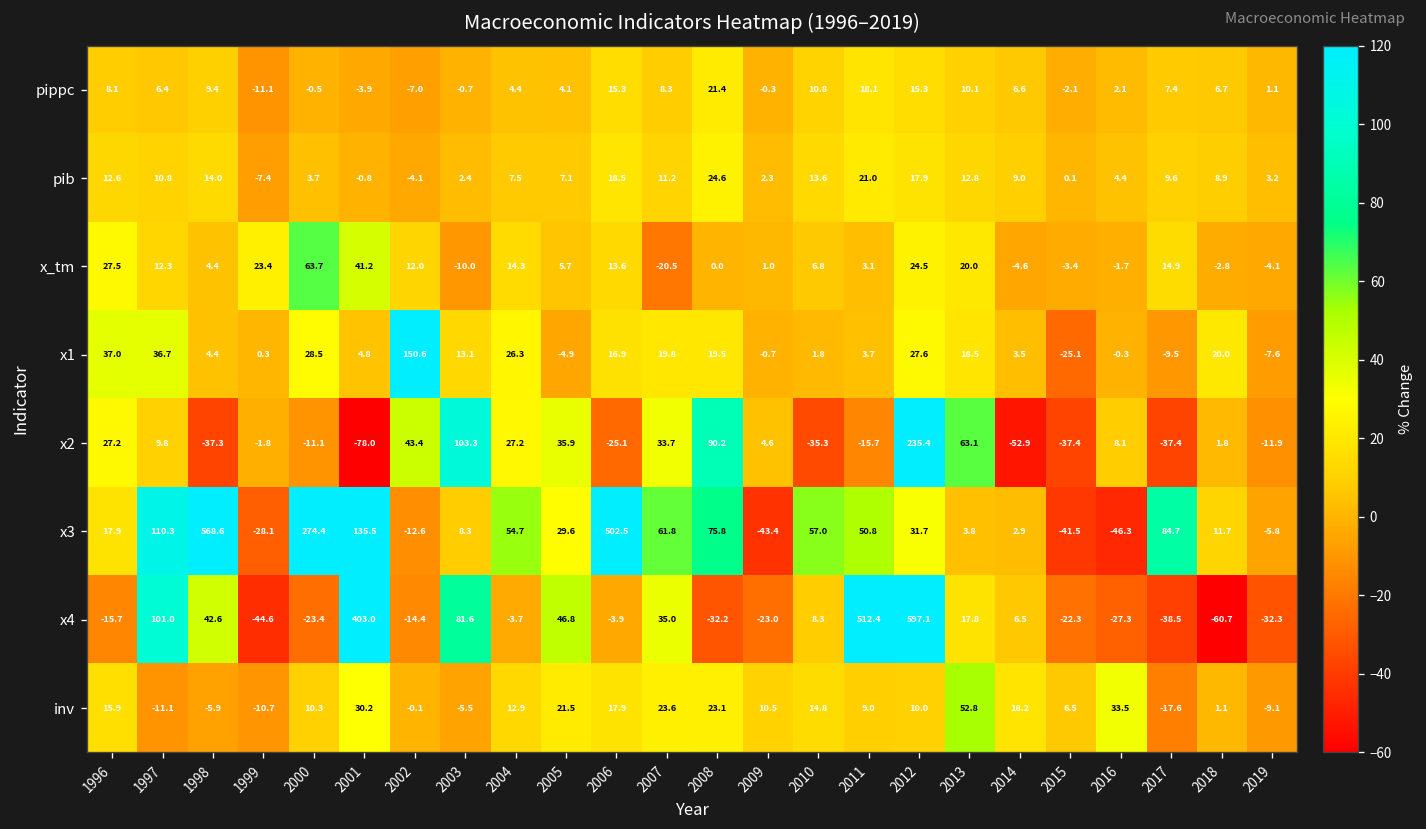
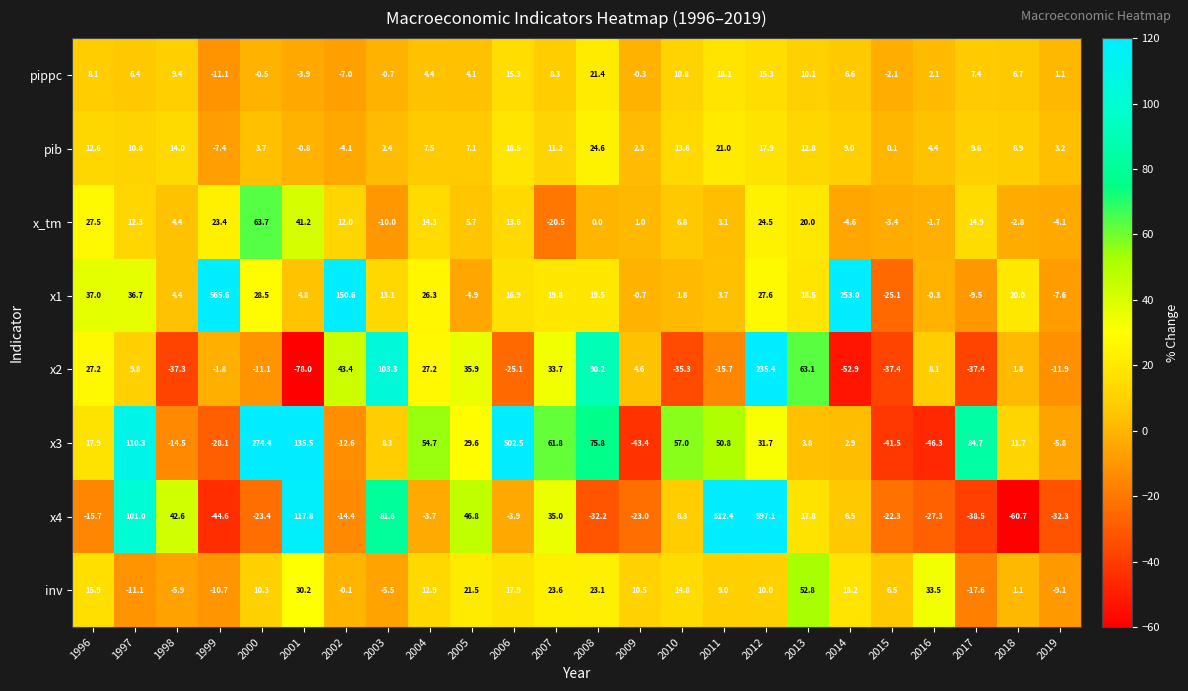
  {
    "pippc": {
      "1996": 8.1,
      "1997": 6.4,
      "1998": 9.4,
      "1999": -11.1,
      "2000": -0.5,
      "2001": -3.9,
      "2002": -7.0,
      "2003": -0.7,
      "2004": 4.4,
      "2005": 4.1,
      "2006": 15.3,
      "2007": 8.3,
      "2008": 21.4,
      "2009": -0.3,
      "2010": 10.8,
      "2011": 18.1,
      "2012": 15.3,
      "2013": 10.1,
      "2014": 6.6,
      "2015": -2.1,
      "2016": 2.1,
      "2017": 7.4,
      "2018": 6.7,
      "2019": 1.1
    },
    "pib": {
      "1996": 12.6,
      "1997": 10.8,
      "1998": 14.0,
      "1999": -7.4,
      "2000": 3.7,
      "2001": -0.8,
      "2002": -4.1,
      "2003": 2.4,
      "2004": 7.5,
      "2005": 7.1,
      "2006": 18.5,
      "2007": 11.2,
      "2008": 24.6,
      "2009": 2.3,
      "2010": 13.6,
      "2011": 21.0,
      "2012": 17.9,
      "2013": 12.8,
      "2014": 9.0,
      "2015": 0.1,
      "2016": 4.4,
      "2017": 9.6,
      "2018": 8.9,
      "2019": 3.2
    },
    "x_tm": {
      "1996": 27.5,
      "1997": 12.3,
      "1998": 4.4,
      "1999": 23.4,
      "2000": 63.7,
      "2001": 41.2,
      "2002": 12.0,
      "2003": -10.0,
      "2004": 14.3,
      "2005": 5.7,
      "2006": 13.6,
      "2007": -20.5,
      "2008": 0.0,
      "2009": 1.0,
      "2010": 6.8,
      "2011": 3.1,
      "2012": 24.5,
      "2013": 20.0,
      "2014": -4.6,
      "2015": -3.4,
      "2016": -1.7,
      "2017": 14.9,
      "2018": -2.8,
      "2019": -4.1
    },
    "x1": {
      "1996": 37.0,
      "1997": 36.7,
      "1998": 4.4,
-     "1999": 0.3,
+     "1999": 565.6,
      "2000": 28.5,
      "2001": 4.8,
      "2002": 150.6,
      "2003": 13.1,
      "2004": 26.3,
      "2005": -4.9,
      "2006": 16.9,
      "2007": 19.8,
      "2008": 19.5,
      "2009": -0.7,
      "2010": 1.8,
      "2011": 3.7,
      "2012": 27.6,
      "2013": 18.5,
-     "2014": 3.5,
+     "2014": 253.0,
      "2015": -25.1,
      "2016": -0.3,
      "2017": -9.5,
      "2018": 20.0,
      "2019": -7.6
    },
    "x2": {
      "1996": 27.2,
      "1997": 9.8,
      "1998": -37.3,
      "1999": -1.8,
      "2000": -11.1,
      "2001": -78.0,
      "2002": 43.4,
      "2003": 103.3,
      "2004": 27.2,
      "2005": 35.9,
      "2006": -25.1,
      "2007": 33.7,
      "2008": 90.2,
      "2009": 4.6,
      "2010": -35.3,
      "2011": -15.7,
      "2012": 235.4,
      "2013": 63.1,
      "2014": -52.9,
      "2015": -37.4,
      "2016": 8.1,
      "2017": -37.4,
      "2018": 1.8,
      "2019": -11.9
    },
    "x3": {
      "1996": 17.9,
      "1997": 110.3,
-     "1998": 568.6,
+     "1998": -14.5,
      "1999": -28.1,
      "2000": 274.4,
      "2001": 135.5,
      "2002": -12.6,
      "2003": 8.3,
      "2004": 54.7,
      "2005": 29.6,
      "2006": 502.5,
      "2007": 61.8,
      "2008": 75.8,
      "2009": -43.4,
      "2010": 57.0,
      "2011": 50.8,
      "2012": 31.7,
      "2013": 3.8,
      "2014": 2.9,
      "2015": -41.5,
      "2016": -46.3,
      "2017": 84.7,
      "2018": 11.7,
      "2019": -5.8
    },
    "x4": {
      "1996": -15.7,
      "1997": 101.0,
      "1998": 42.6,
      "1999": -44.6,
      "2000": -23.4,
-     "2001": 403.0,
+     "2001": 117.8,
      "2002": -14.4,
      "2003": 81.6,
      "2004": -3.7,
      "2005": 46.8,
      "2006": -3.9,
      "2007": 35.0,
      "2008": -32.2,
      "2009": -23.0,
      "2010": 8.3,
      "2011": 512.4,
      "2012": 597.1,
      "2013": 17.8,
      "2014": 6.5,
      "2015": -22.3,
      "2016": -27.3,
      "2017": -38.5,
      "2018": -60.7,
      "2019": -32.3
    },
    "inv": {
      "1996": 15.9,
      "1997": -11.1,
      "1998": -5.9,
      "1999": -10.7,
      "2000": 10.3,
      "2001": 30.2,
      "2002": -0.1,
      "2003": -5.5,
      "2004": 12.9,
      "2005": 21.5,
      "2006": 17.9,
      "2007": 23.6,
      "2008": 23.1,
      "2009": 10.5,
      "2010": 14.8,
      "2011": 9.0,
      "2012": 10.0,
      "2013": 52.8,
      "2014": 18.2,
      "2015": 6.5,
      "2016": 33.5,
      "2017": -17.6,
      "2018": 1.1,
      "2019": -9.1
    }
  }
